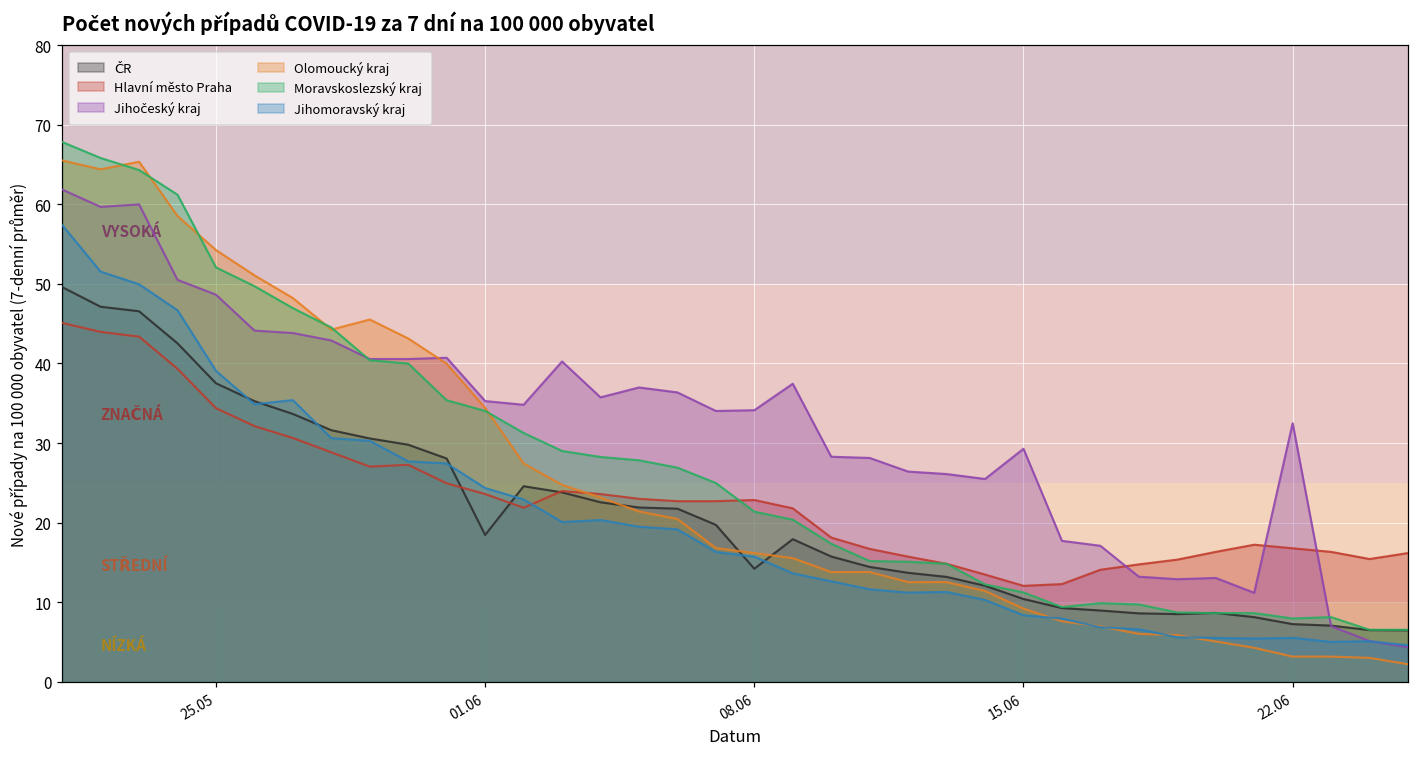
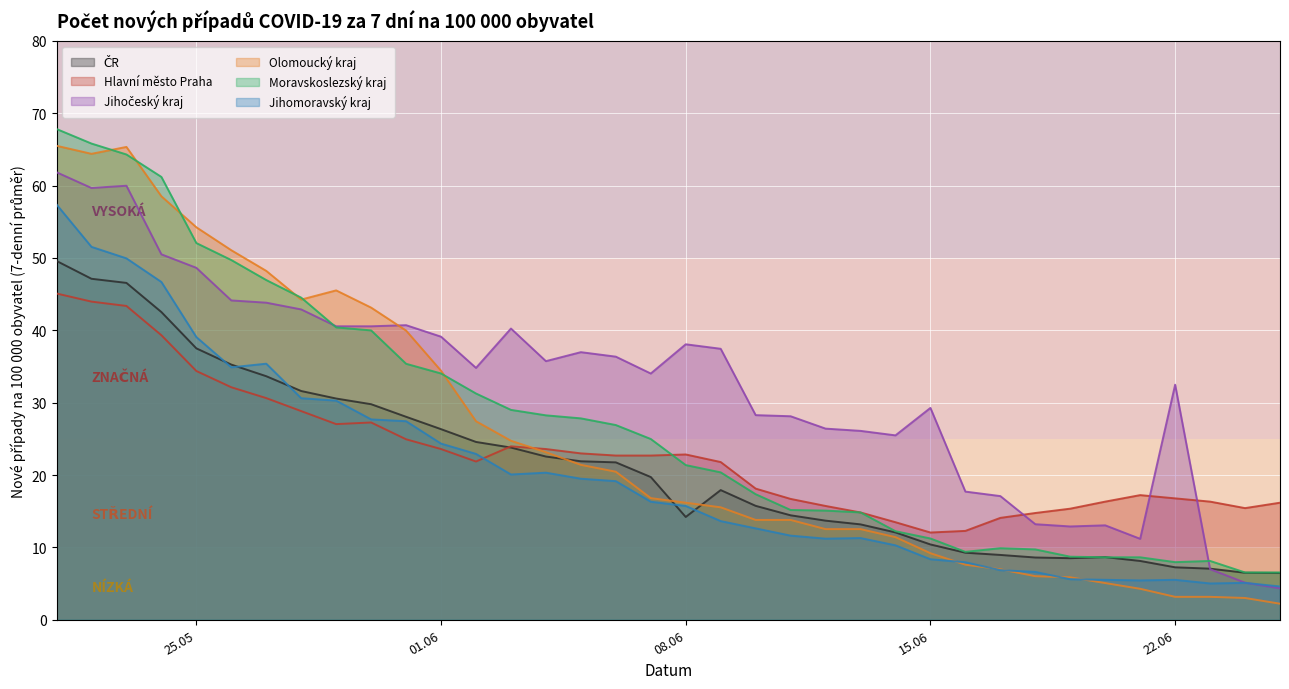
  {
    "ČR": {
      "25.05": 38,
-     "01.06": 18,
+     "01.06": 26,
      "08.06": 14,
      "15.06": 10,
      "22.06": 7
    },
    "Jihočeský kraj": {
      "25.05": 49,
-     "01.06": 35,
-     "08.06": 34,
+     "01.06": 39,
+     "08.06": 38,
      "15.06": 29,
      "22.06": 32
    }
  }
